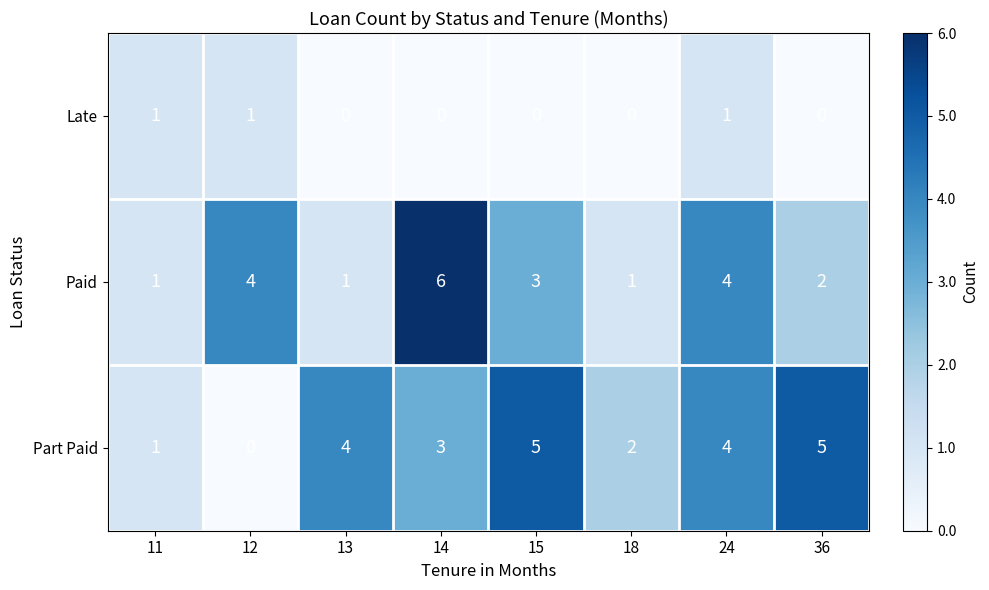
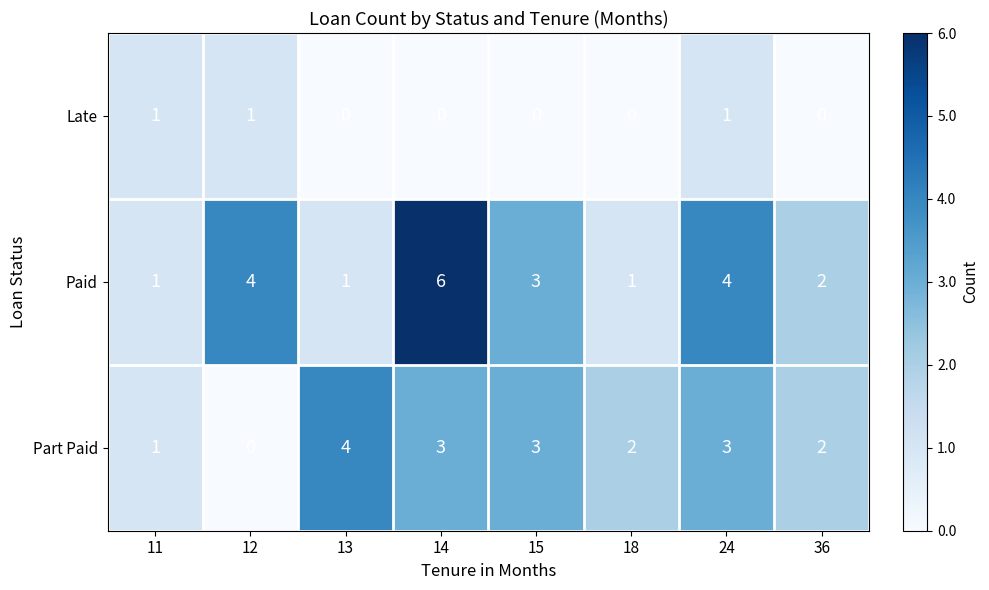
  {
    "Paid": {
      "12": 4,
      "14": 6,
      "15": 3,
      "24": 4,
      "36": 2
    },
    "Part Paid": {
      "13": 4,
      "14": 3,
-     "15": 5,
+     "15": 3,
      "18": 2,
-     "24": 4,
-     "36": 5
+     "24": 3,
+     "36": 2
    }
  }
